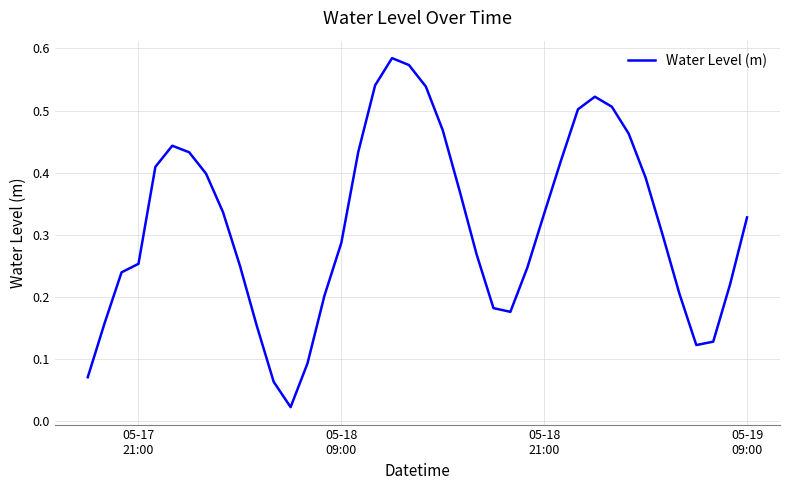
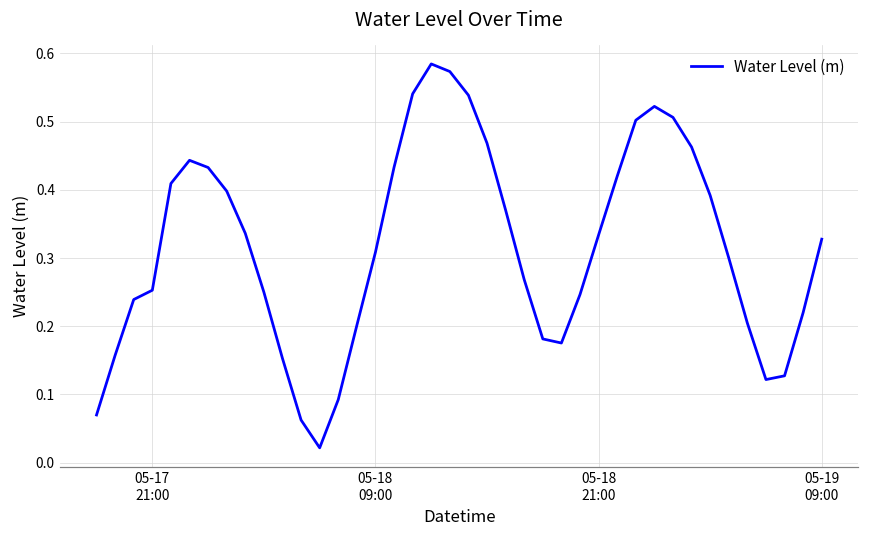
  {
    "05-17 21:00": 0.25,
-   "05-18 09:00": 0.29,
+   "05-18 09:00": 0.31,
    "05-18 21:00": 0.33,
    "05-19 09:00": 0.33
  }
